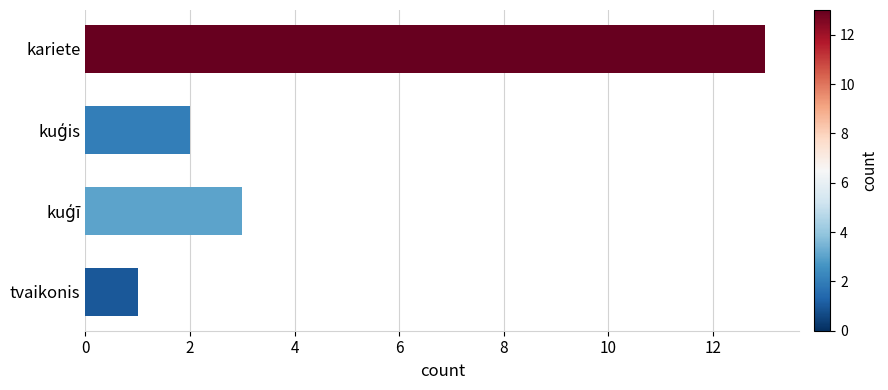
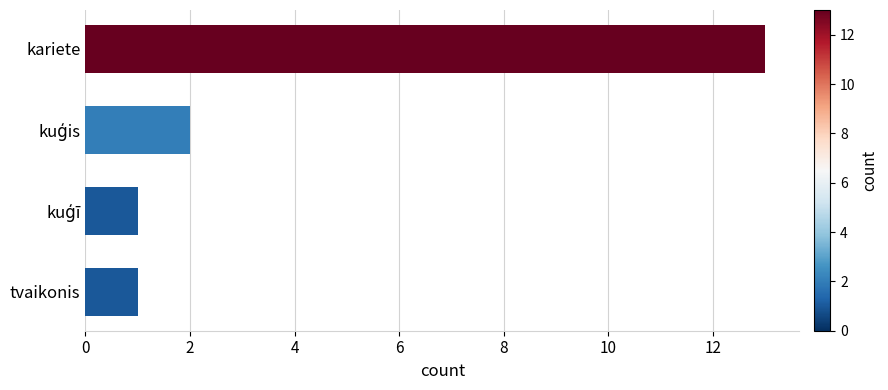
  {
    "kariete": 13,
    "kuģis": 2,
-   "kuģī": 3,
+   "kuģī": 1,
    "tvaikonis": 1
  }
